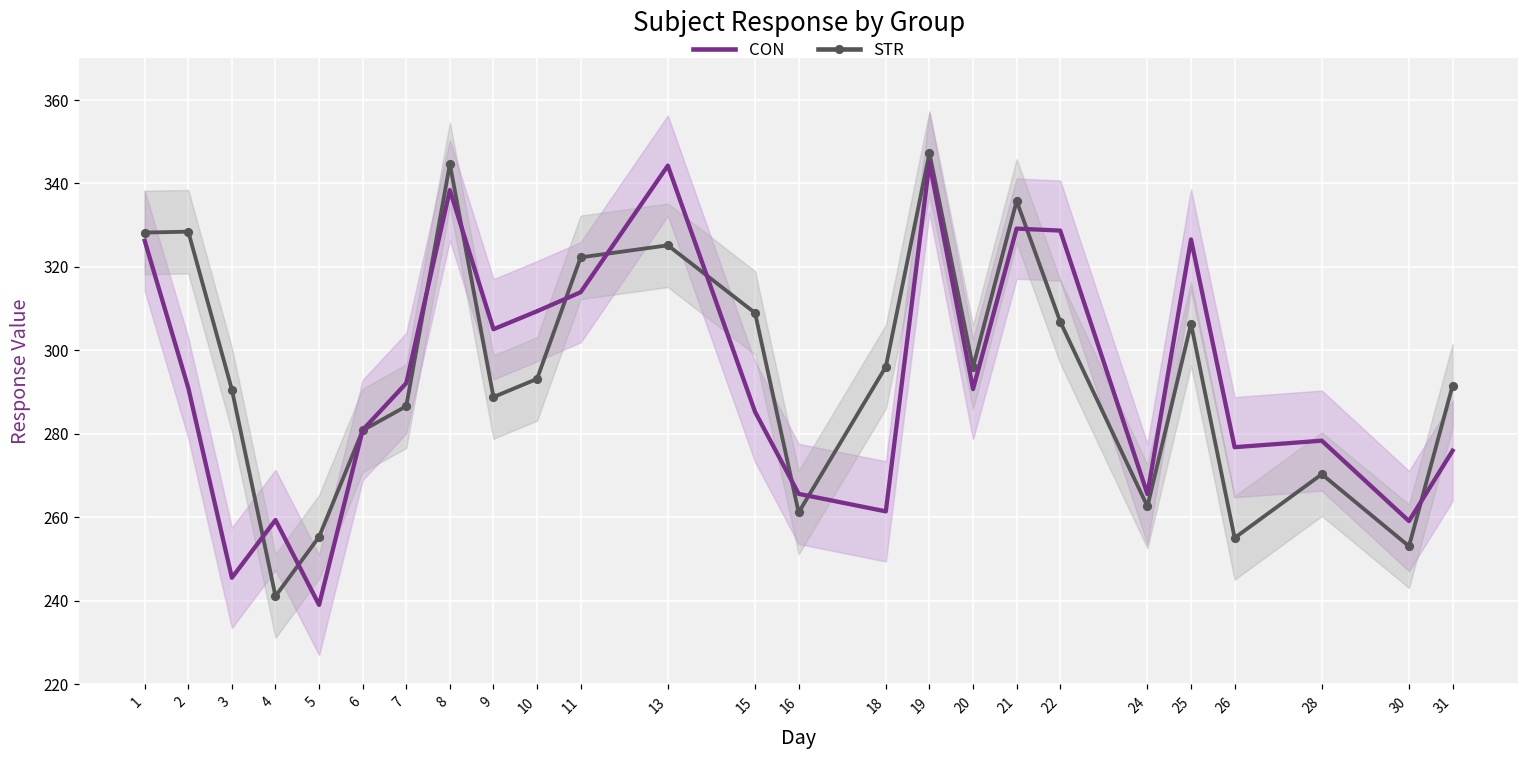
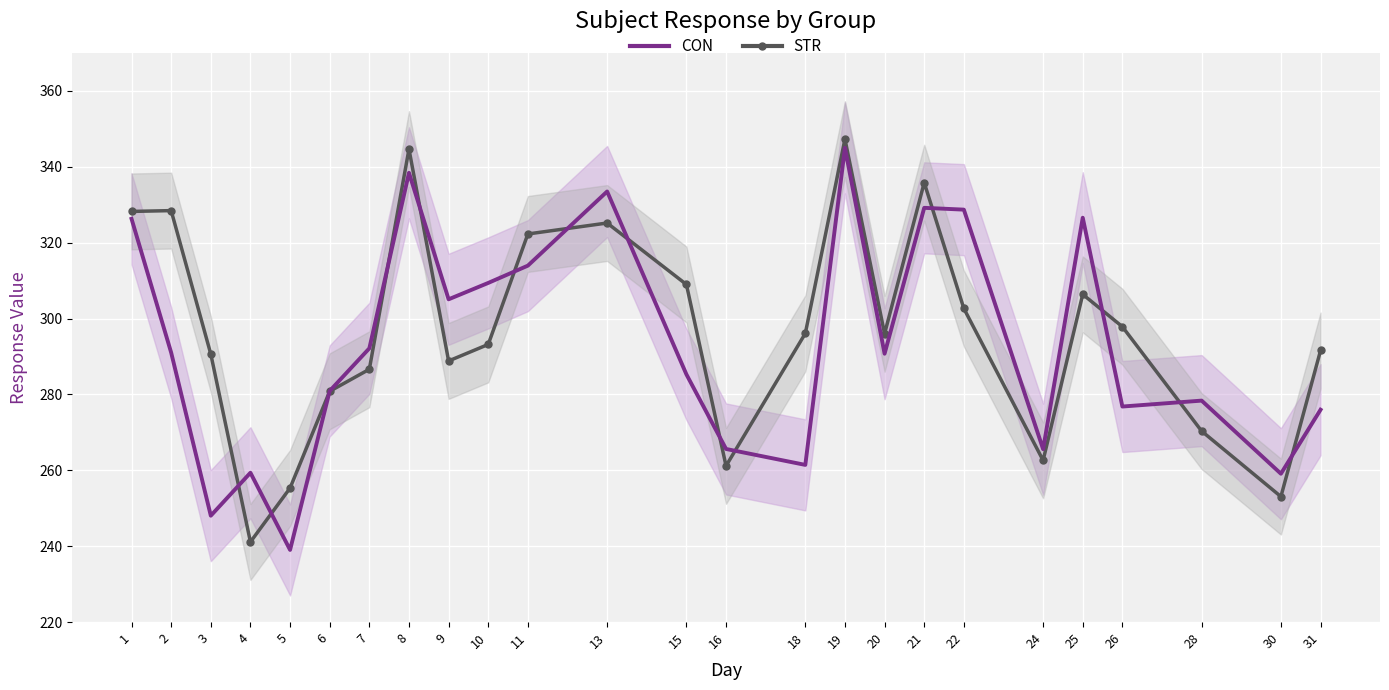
  {
    "CON": {
      "1": 326,
      "2": 291,
-     "3": 246,
+     "3": 248,
      "4": 259,
      "5": 239,
      "7": 292,
      "8": 338,
      "9": 305,
      "10": 309,
      "11": 314,
-     "13": 344,
+     "13": 333,
      "15": 285,
      "16": 266,
      "18": 261,
      "19": 345,
      "20": 291,
      "21": 329,
      "22": 329,
      "24": 266,
      "25": 327,
      "26": 277,
      "28": 278,
      "30": 259,
      "31": 276
    },
    "STR": {
      "1": 328,
      "2": 328,
      "3": 291,
      "4": 241,
      "5": 255,
      "7": 287,
      "8": 345,
      "9": 289,
      "10": 293,
      "11": 322,
      "13": 325,
      "15": 309,
      "16": 261,
      "18": 296,
      "19": 347,
      "20": 296,
      "21": 336,
-     "22": 307,
+     "22": 303,
      "24": 263,
      "25": 306,
-     "26": 255,
+     "26": 298,
      "28": 270,
      "30": 253,
      "31": 292
    }
  }
